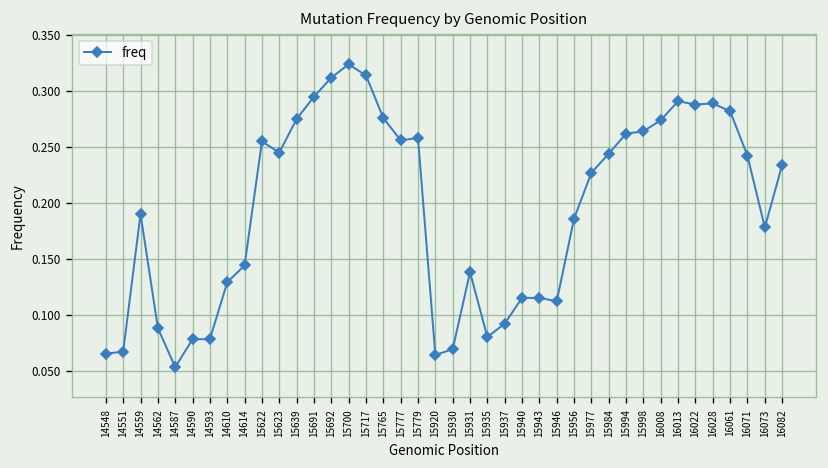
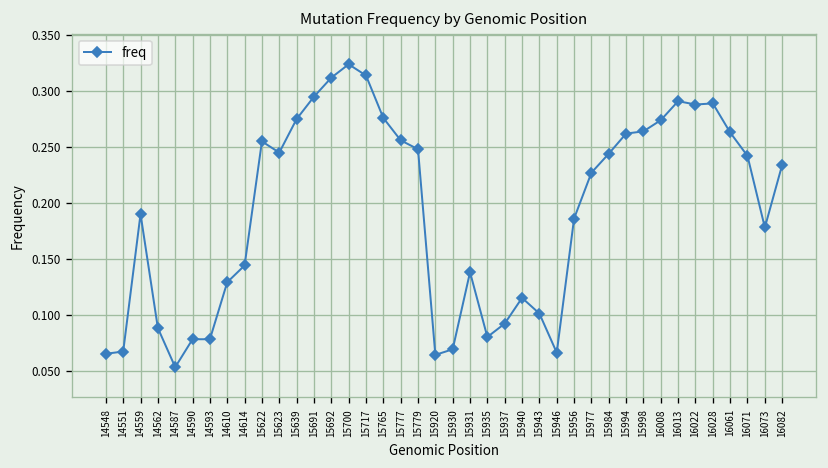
  {
    "14548": 0.07,
    "14551": 0.07,
    "14559": 0.19,
    "14562": 0.09,
    "14587": 0.05,
    "14590": 0.08,
    "14593": 0.08,
    "14610": 0.13,
    "14614": 0.14,
    "15622": 0.26,
    "15623": 0.25,
    "15639": 0.28,
    "15691": 0.30,
    "15692": 0.31,
    "15700": 0.32,
    "15717": 0.31,
    "15765": 0.28,
    "15777": 0.26,
-   "15779": 0.26,
+   "15779": 0.25,
    "15920": 0.06,
    "15930": 0.07,
    "15931": 0.14,
    "15935": 0.08,
    "15937": 0.09,
    "15940": 0.12,
-   "15943": 0.12,
-   "15946": 0.11,
+   "15943": 0.10,
+   "15946": 0.07,
    "15956": 0.19,
    "15977": 0.23,
    "15984": 0.24,
    "15994": 0.26,
    "15998": 0.26,
    "16008": 0.27,
    "16013": 0.29,
    "16022": 0.29,
    "16028": 0.29,
-   "16061": 0.28,
+   "16061": 0.26,
    "16071": 0.24,
    "16073": 0.18,
    "16082": 0.23
  }
